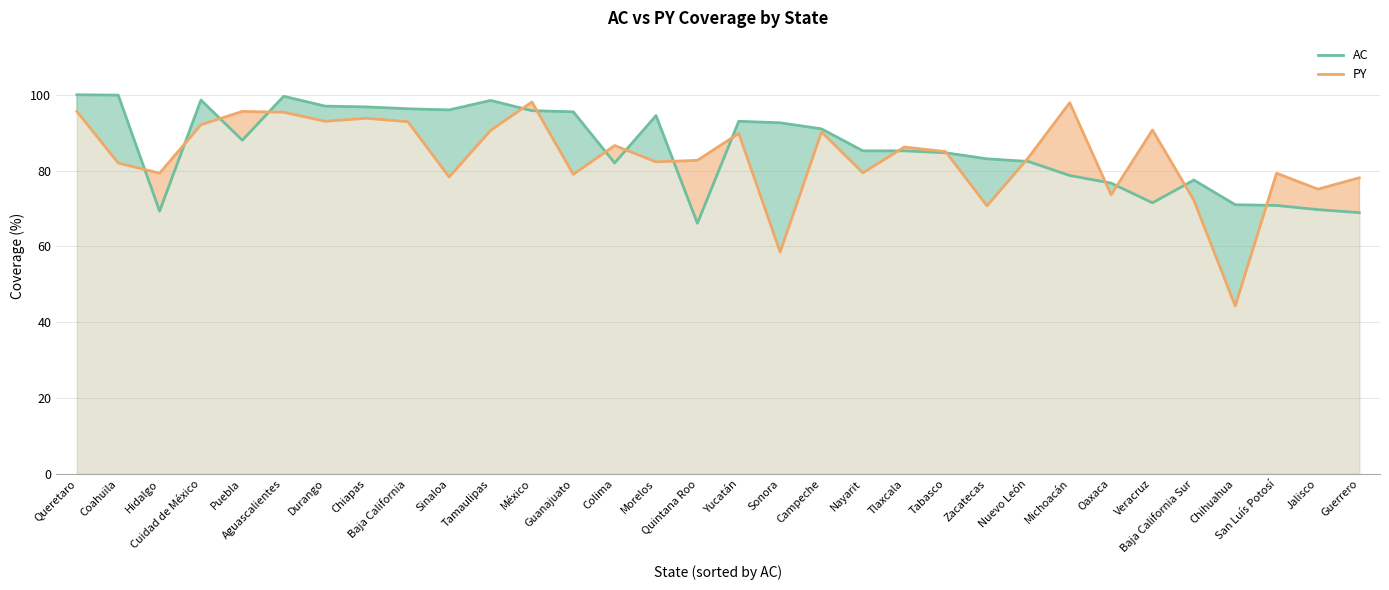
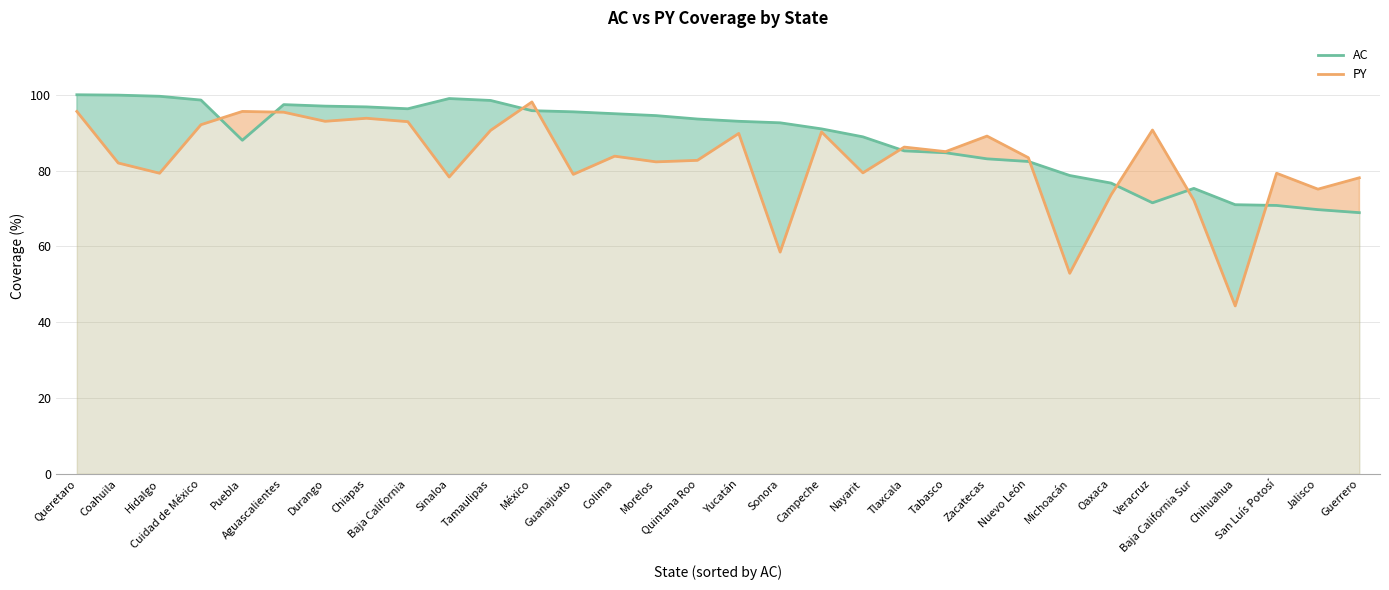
  {
    "AC": {
      "Queretaro": 100,
      "Coahuila": 100,
-     "Hidalgo": 69,
+     "Hidalgo": 100,
      "Cuidad de México": 99,
      "Puebla": 88,
-     "Aguascalientes": 100,
+     "Aguascalientes": 97,
      "Durango": 97,
      "Chiapas": 97,
      "Baja California": 96,
-     "Sinaloa": 96,
+     "Sinaloa": 99,
      "Tamaulipas": 99,
      "México": 96,
      "Guanajuato": 96,
-     "Colima": 82,
+     "Colima": 95,
      "Morelos": 95,
-     "Quintana Roo": 66,
+     "Quintana Roo": 94,
      "Yucatán": 93,
      "Sonora": 93,
      "Campeche": 91,
-     "Nayarit": 85,
+     "Nayarit": 89,
      "Tlaxcala": 85,
      "Zacatecas": 83,
      "Nuevo León": 82,
      "Michoacán": 79,
      "Oaxaca": 77,
      "Veracruz": 72,
-     "Baja California Sur": 78,
+     "Baja California Sur": 75,
      "Chihuahua": 71,
      "San Luís Potosí": 71,
      "Jalisco": 70,
      "Guerrero": 69
    },
    "PY": {
      "Queretaro": 96,
      "Coahuila": 82,
      "Hidalgo": 79,
      "Cuidad de México": 92,
      "Puebla": 96,
      "Aguascalientes": 95,
      "Durango": 93,
      "Chiapas": 94,
      "Baja California": 93,
      "Sinaloa": 78,
      "Tamaulipas": 91,
      "México": 98,
      "Guanajuato": 79,
-     "Colima": 87,
+     "Colima": 84,
      "Morelos": 82,
      "Quintana Roo": 83,
      "Yucatán": 90,
      "Sonora": 59,
      "Campeche": 90,
      "Nayarit": 79,
      "Tlaxcala": 86,
-     "Zacatecas": 71,
+     "Zacatecas": 89,
      "Nuevo León": 83,
-     "Michoacán": 98,
+     "Michoacán": 53,
      "Oaxaca": 74,
      "Veracruz": 91,
      "Baja California Sur": 72,
      "Chihuahua": 44,
      "San Luís Potosí": 79,
      "Jalisco": 75,
      "Guerrero": 78
    }
  }
